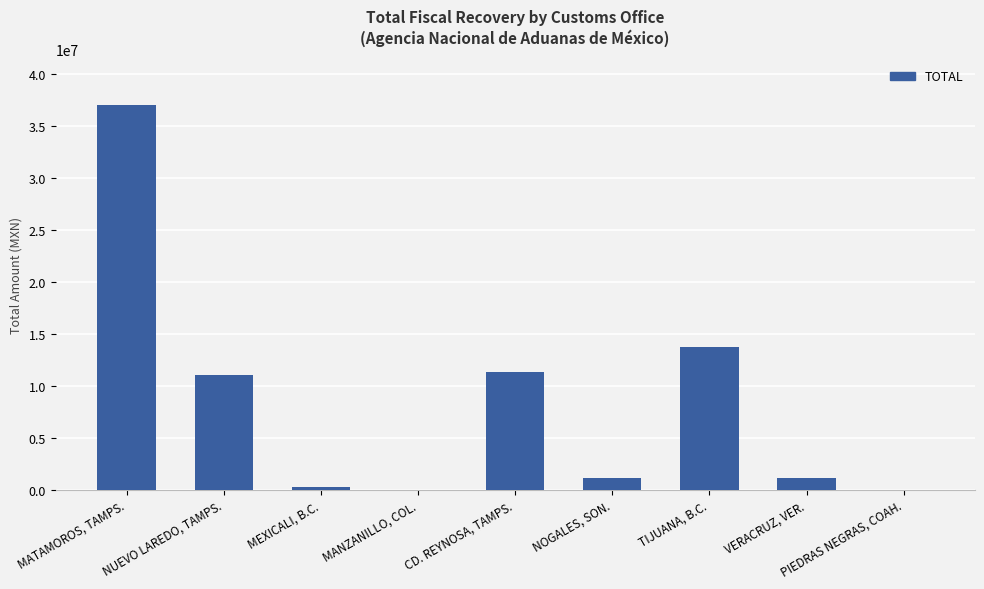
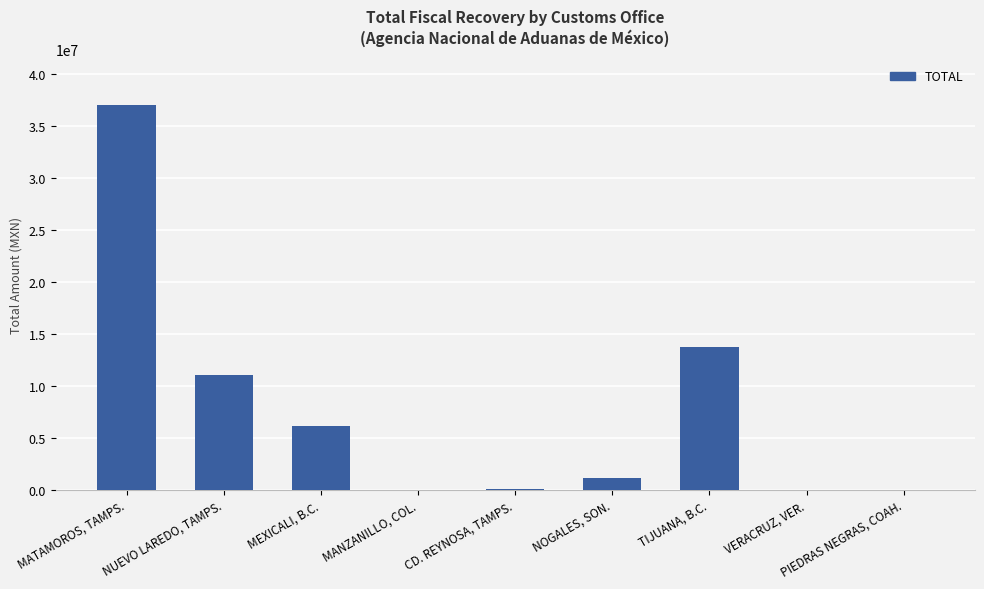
  {
    "MATAMOROS, TAMPS.": 37000000,
    "NUEVO LAREDO, TAMPS.": 11100000,
-   "MEXICALI, B.C.": 200000,
-   "CD. REYNOSA, TAMPS.": 11300000,
+   "MEXICALI, B.C.": 6200000,
+   "CD. REYNOSA, TAMPS.": 0,
    "NOGALES, SON.": 1100000,
    "TIJUANA, B.C.": 13700000,
-   "VERACRUZ, VER.": 1100000
+   "VERACRUZ, VER.": 0
  }
